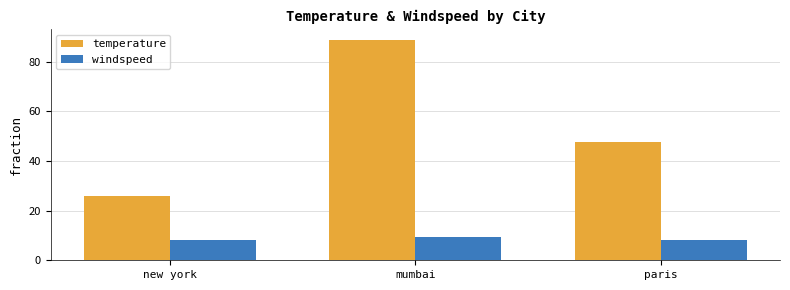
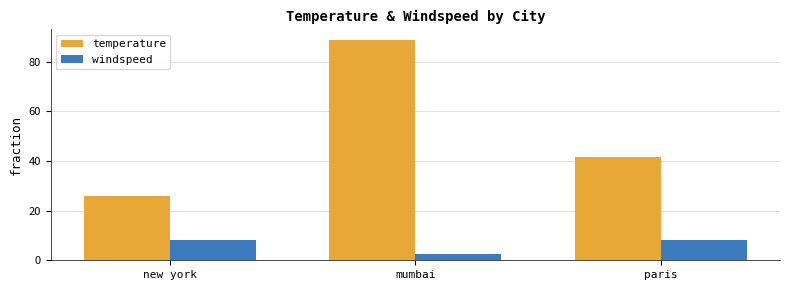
  {
    "temperature": {
      "new york": 26,
      "mumbai": 89,
-     "paris": 48
+     "paris": 42
    },
    "windspeed": {
      "new york": 8,
-     "mumbai": 9,
+     "mumbai": 3,
      "paris": 8
    }
  }
